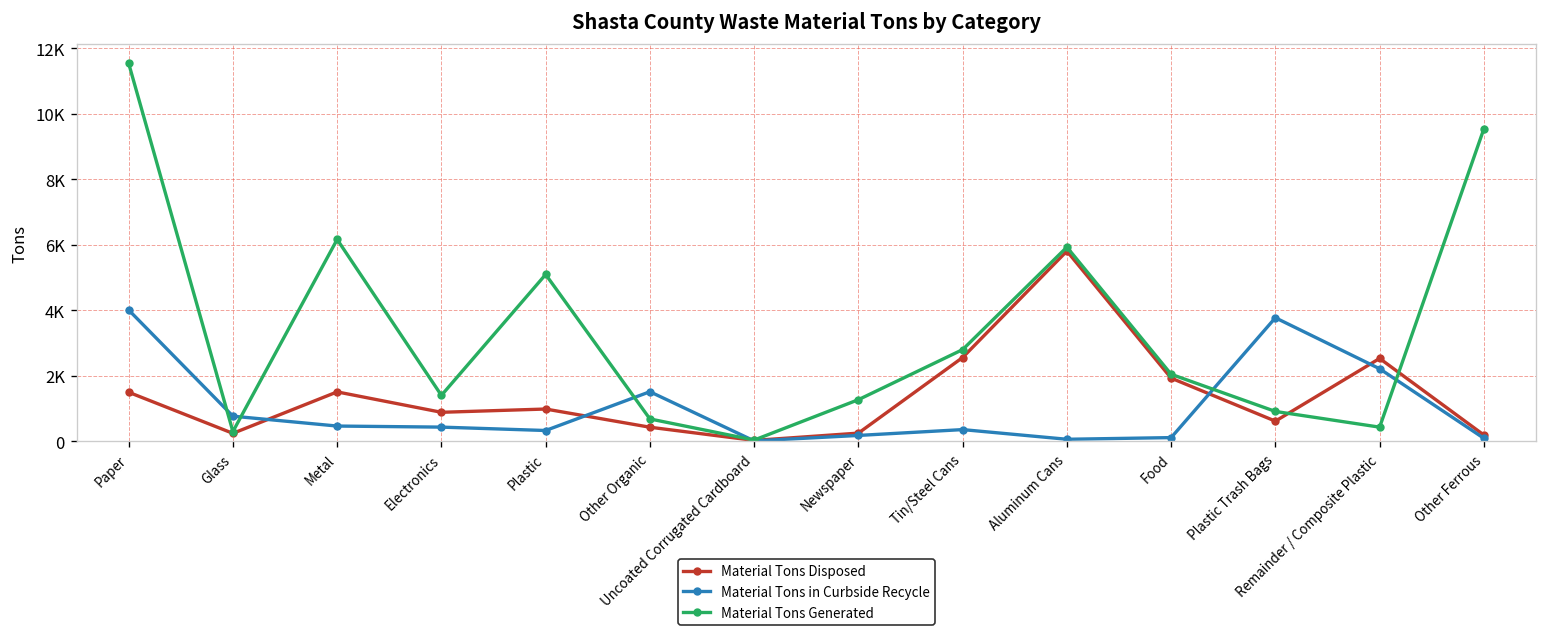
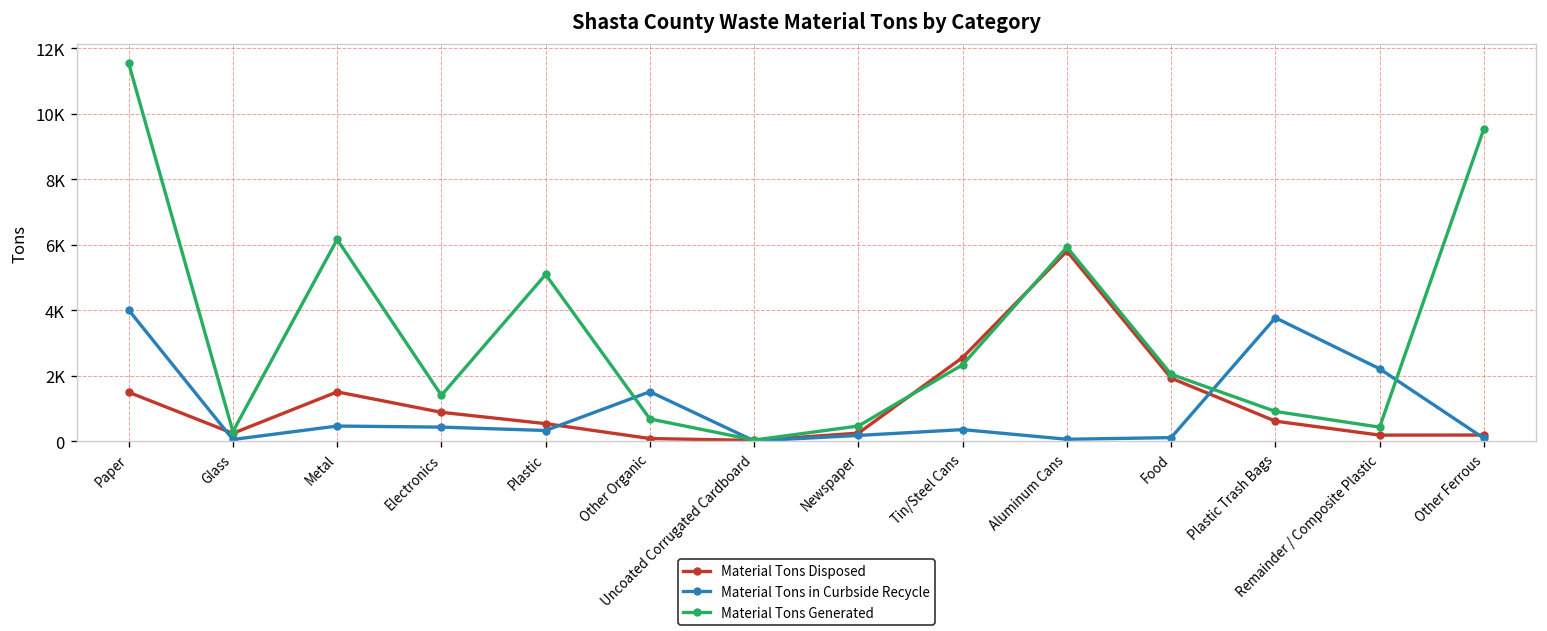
  {
    "Material Tons Disposed": {
      "Paper": 1500,
      "Metal": 1500,
      "Electronics": 900,
-     "Plastic": 1000,
-     "Other Organic": 400,
+     "Plastic": 500,
+     "Other Organic": 100,
      "Tin/Steel Cans": 2600,
      "Aluminum Cans": 5800,
      "Food": 1900,
      "Plastic Trash Bags": 600,
-     "Remainder / Composite Plastic": 2500,
+     "Remainder / Composite Plastic": 200,
      "Other Ferrous": 200
    },
    "Material Tons in Curbside Recycle": {
      "Paper": 4000,
-     "Glass": 800,
+     "Glass": 100,
      "Metal": 500,
      "Electronics": 400,
      "Plastic": 300,
      "Other Organic": 1500,
      "Tin/Steel Cans": 400,
      "Aluminum Cans": 100,
      "Food": 100,
      "Plastic Trash Bags": 3800,
      "Remainder / Composite Plastic": 2200,
      "Other Ferrous": 100
    },
    "Material Tons Generated": {
      "Paper": 11500,
      "Metal": 6200,
      "Electronics": 1400,
      "Plastic": 5100,
      "Other Organic": 700,
-     "Newspaper": 1300,
-     "Tin/Steel Cans": 2800,
+     "Newspaper": 500,
+     "Tin/Steel Cans": 2300,
      "Aluminum Cans": 5900,
      "Food": 2000,
      "Plastic Trash Bags": 900,
      "Remainder / Composite Plastic": 400,
      "Other Ferrous": 9500
    }
  }
